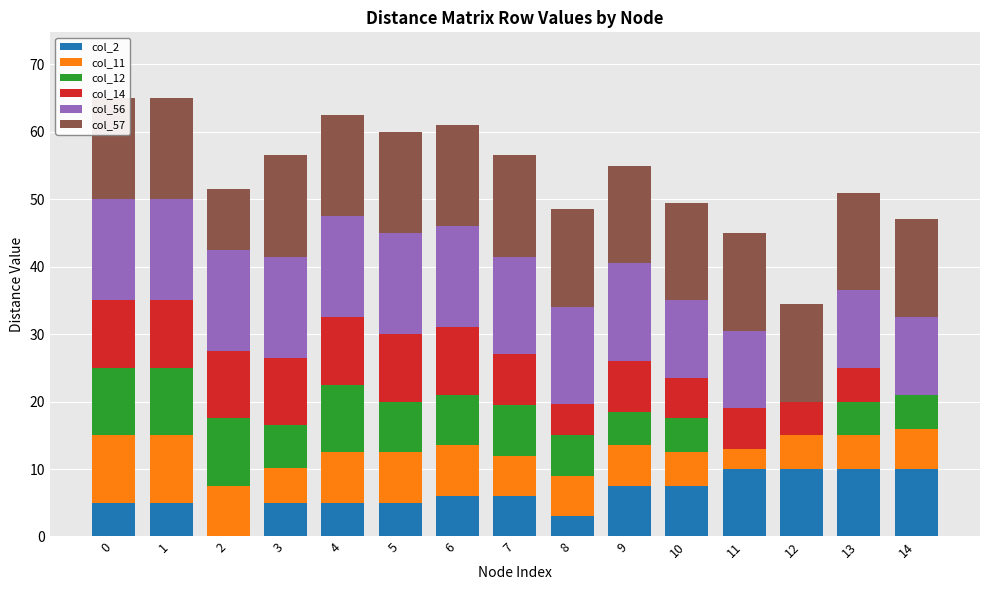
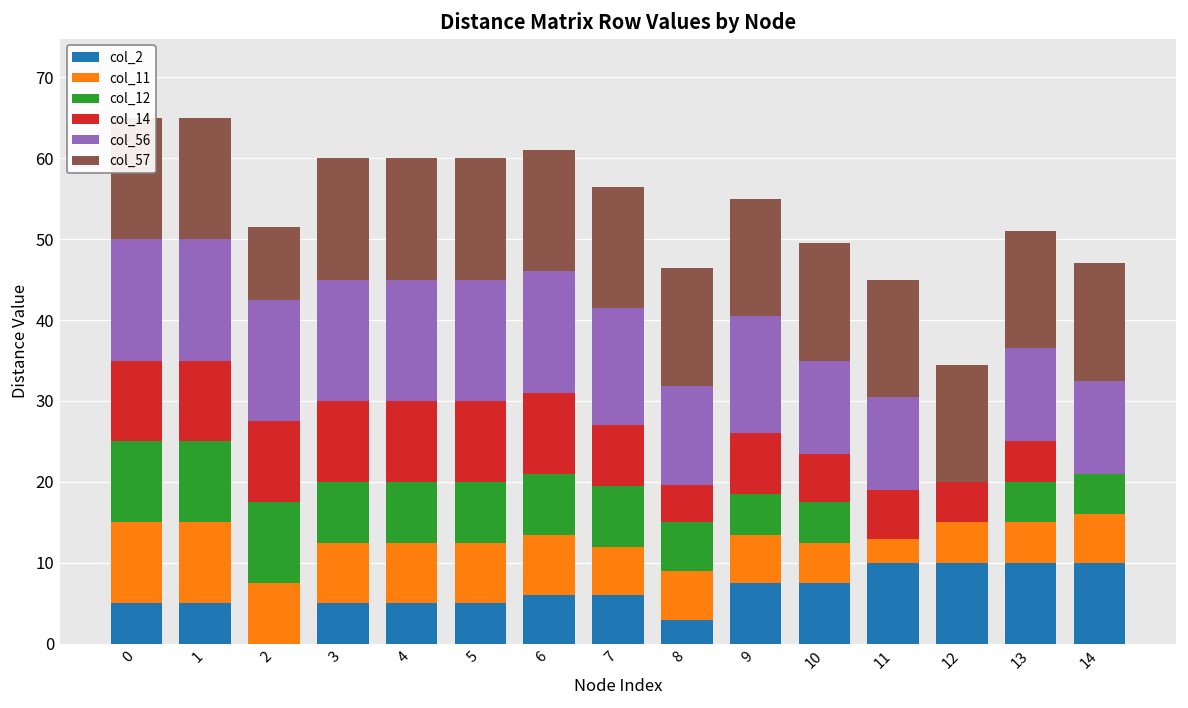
  {
    "col_2": {
      "0": 5,
      "1": 5,
      "2": 0,
      "3": 5,
      "4": 5,
      "5": 5,
      "6": 6,
      "7": 6,
      "8": 3,
      "9": 8,
      "10": 8,
      "11": 10,
      "12": 10,
      "13": 10,
      "14": 10
    },
    "col_11": {
      "0": 10,
      "1": 10,
      "2": 8,
-     "3": 5,
+     "3": 8,
      "4": 8,
      "5": 8,
      "6": 8,
      "7": 6,
      "8": 6,
      "9": 6,
      "10": 5,
      "11": 3,
      "12": 5,
      "13": 5,
      "14": 6
    },
    "col_12": {
      "0": 10,
      "1": 10,
      "2": 10,
-     "3": 6,
-     "4": 10,
+     "3": 8,
+     "4": 8,
      "5": 8,
      "6": 8,
      "7": 8,
      "8": 6,
      "9": 5,
      "10": 5,
      "11": 0,
      "12": 0,
      "13": 5,
      "14": 5
    },
    "col_14": {
      "0": 10,
      "1": 10,
      "2": 10,
      "3": 10,
      "4": 10,
      "5": 10,
      "6": 10,
      "7": 8,
      "8": 5,
      "9": 8,
      "10": 6,
      "11": 6,
      "12": 5,
      "13": 5,
      "14": 0
    },
    "col_56": {
      "0": 15,
      "1": 15,
      "2": 15,
      "3": 15,
      "4": 15,
      "5": 15,
      "6": 15,
      "7": 15,
-     "8": 15,
+     "8": 12,
      "9": 15,
      "10": 12,
      "11": 12,
      "12": 0,
      "13": 12,
      "14": 12
    },
    "col_57": {
      "1": 15,
      "2": 9,
      "3": 15,
      "4": 15,
      "5": 15,
      "6": 15,
      "7": 15,
      "8": 15,
      "9": 15,
      "10": 15,
      "11": 15,
      "12": 15,
      "13": 15,
      "14": 15
    }
  }
